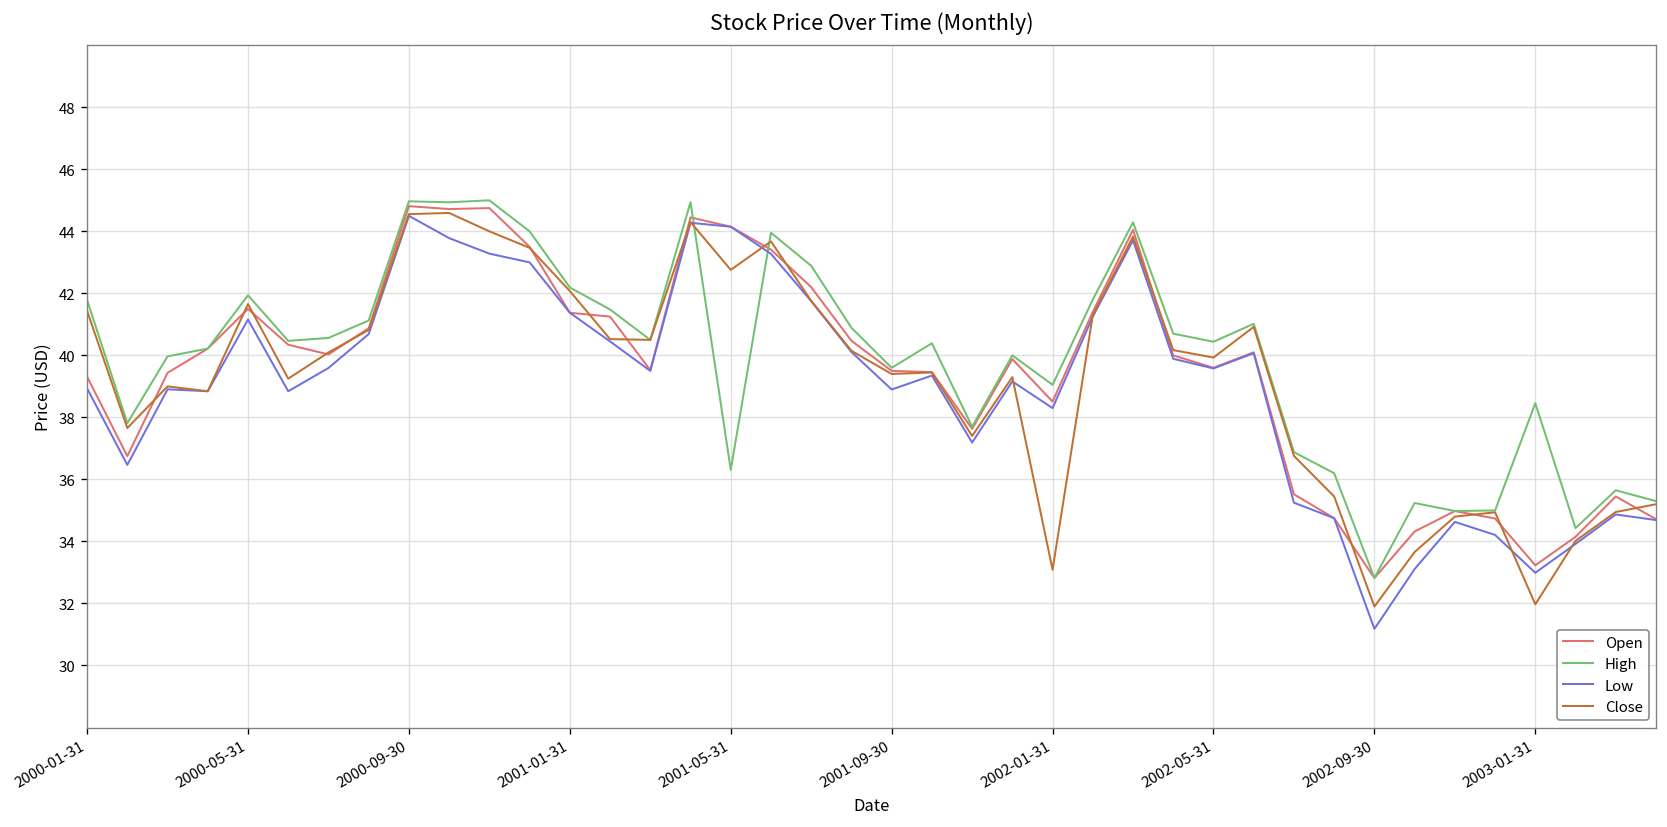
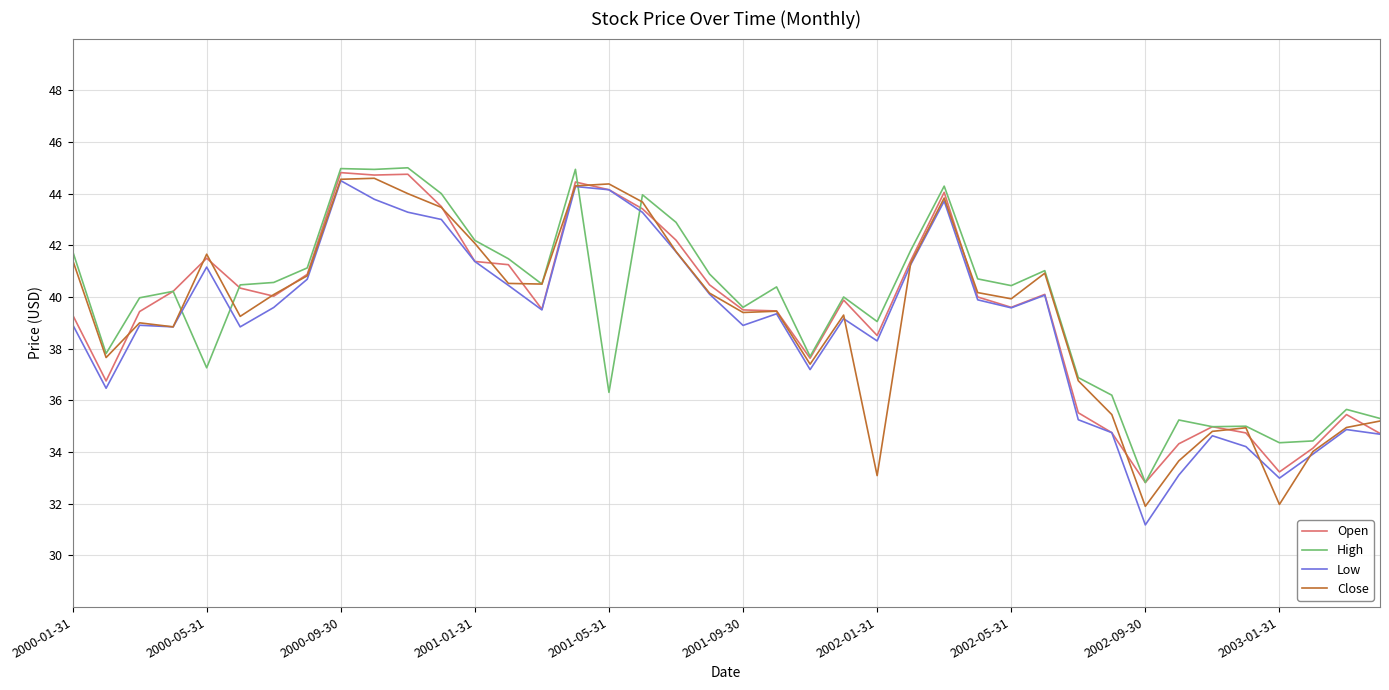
  {
    "Open": {
      "2000-01-31": 39.3,
      "2000-05-31": 41.5,
      "2000-09-30": 44.8,
      "2001-09-30": 39.5,
      "2002-01-31": 38.5,
      "2003-01-31": 33.2
    },
    "High": {
      "2000-01-31": 41.8,
-     "2000-05-31": 41.9,
+     "2000-05-31": 37.3,
      "2000-09-30": 45.0,
      "2001-01-31": 42.2,
      "2001-05-31": 36.3,
      "2001-09-30": 39.6,
      "2002-01-31": 39.0,
      "2002-05-31": 40.4,
-     "2003-01-31": 38.5
+     "2003-01-31": 34.4
    },
    "Low": {
      "2000-01-31": 38.9,
      "2000-05-31": 41.2,
      "2001-09-30": 38.9,
      "2002-01-31": 38.3,
      "2002-09-30": 31.2,
      "2003-01-31": 33.0
    },
    "Close": {
      "2000-01-31": 41.4,
      "2000-05-31": 41.7,
      "2001-01-31": 42.1,
-     "2001-05-31": 42.8,
+     "2001-05-31": 44.4,
      "2001-09-30": 39.4,
      "2002-01-31": 33.1,
      "2002-05-31": 39.9,
      "2002-09-30": 31.9,
      "2003-01-31": 32.0
    }
  }
